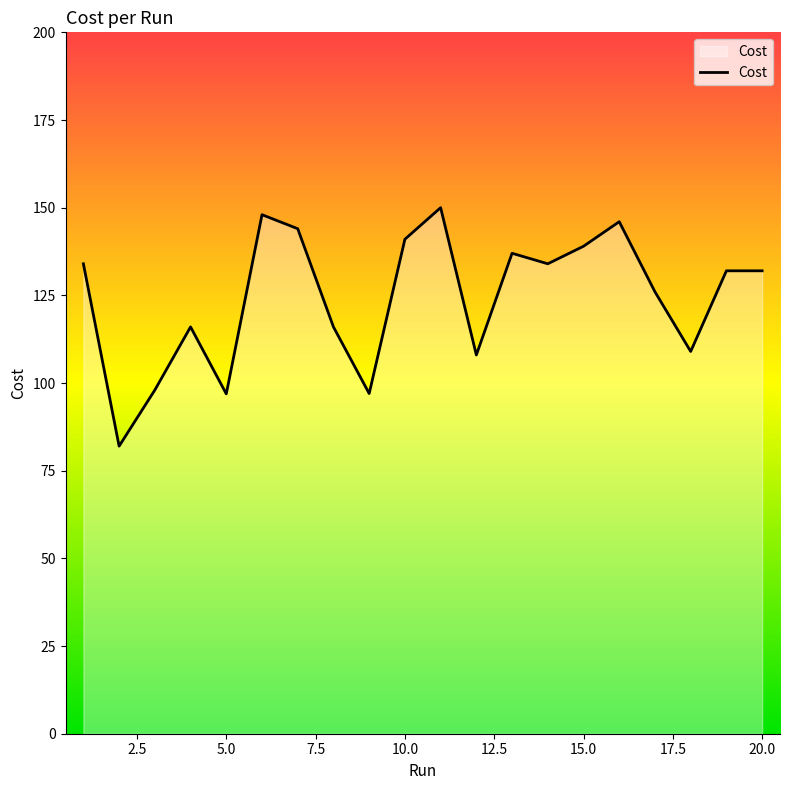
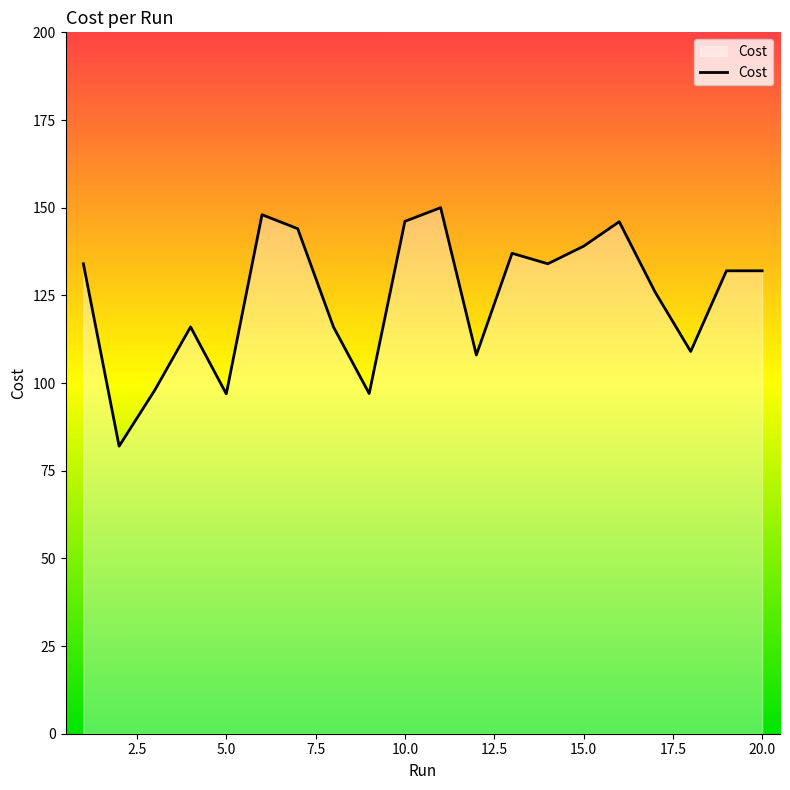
  {
    "5.0": 97,
-   "10.0": 141,
+   "10.0": 146,
    "15.0": 139,
    "20.0": 132
  }
